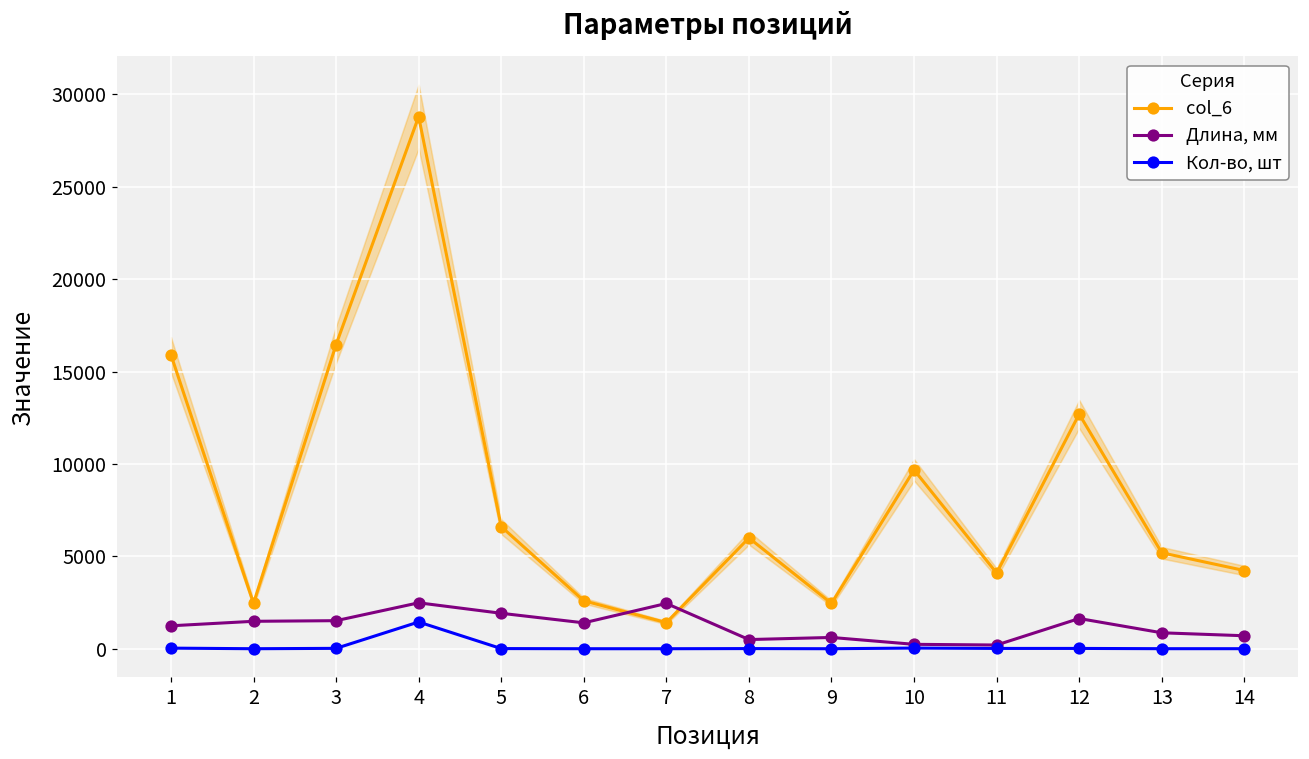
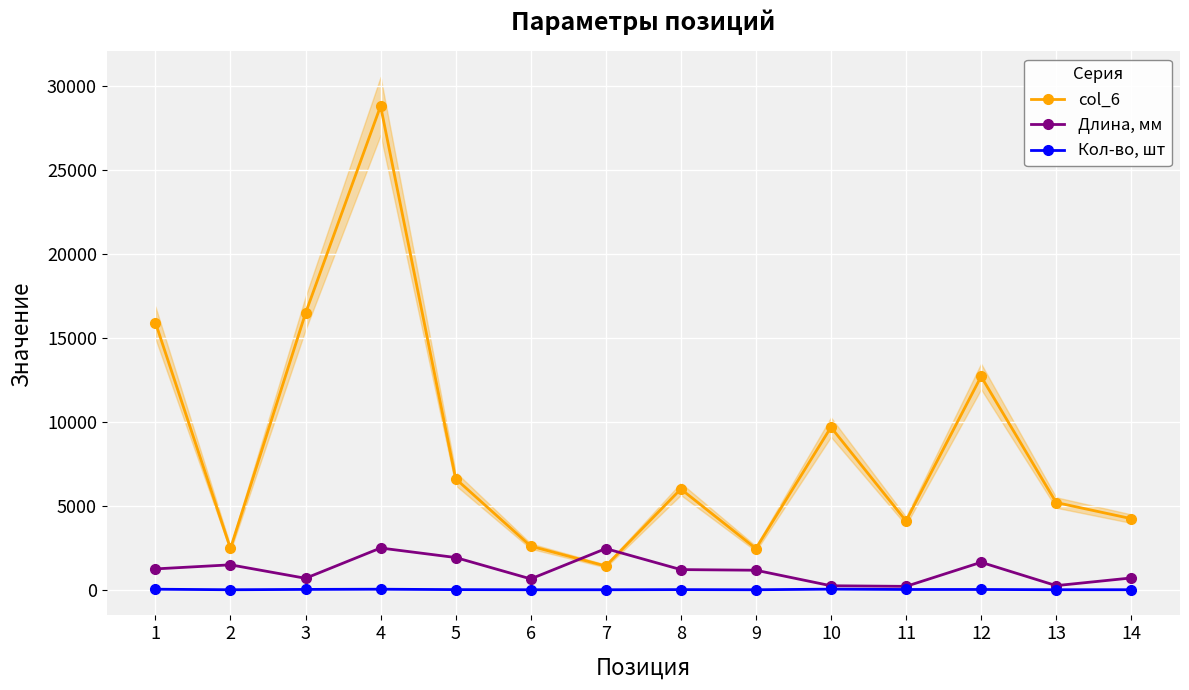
  {
    "Длина, мм": {
      "1": 1200,
      "2": 1500,
-     "3": 1500,
+     "3": 700,
      "4": 2500,
      "5": 1900,
-     "6": 1400,
+     "6": 700,
      "7": 2500,
-     "8": 500,
-     "9": 600,
+     "8": 1200,
+     "9": 1200,
      "10": 200,
      "11": 200,
      "12": 1600,
-     "13": 900,
+     "13": 200,
      "14": 700
    },
    "Кол-во, шт": {
      "1": 0,
      "2": 0,
      "3": 0,
-     "4": 1500,
+     "4": 0,
      "5": 0,
      "6": 0,
      "7": 0,
      "8": 0,
      "9": 0,
      "10": 0,
      "11": 0,
      "12": 0,
      "13": 0,
      "14": 0
    }
  }
